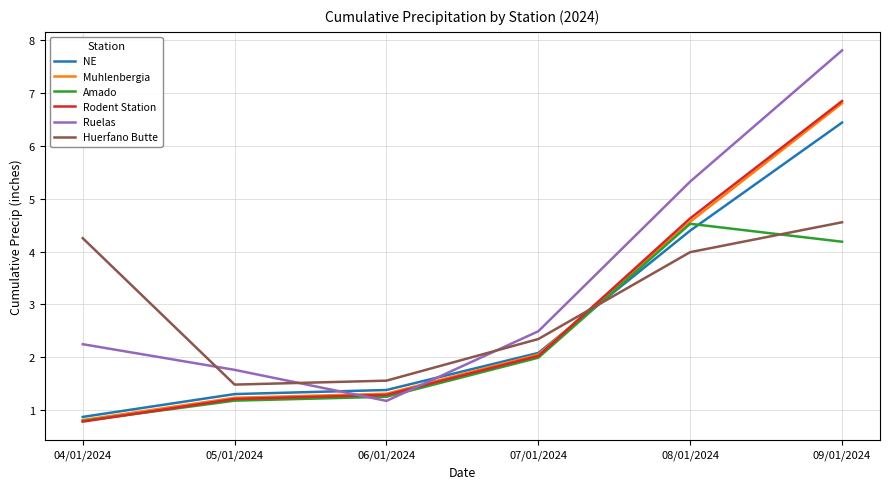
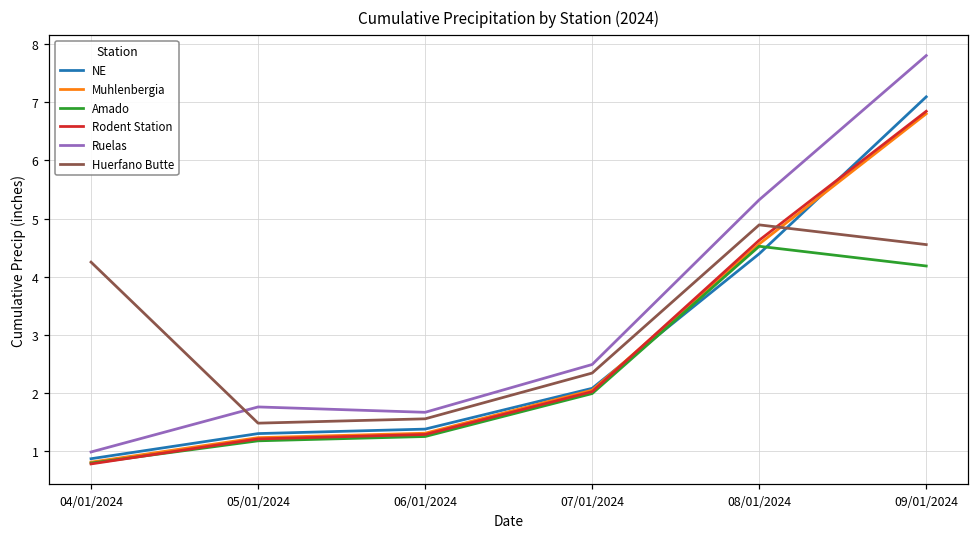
  {
    "NE": {
      "04/01/2024": 0.9,
      "05/01/2024": 1.3,
      "06/01/2024": 1.4,
      "08/01/2024": 4.4,
-     "09/01/2024": 6.4
+     "09/01/2024": 7.1
    },
    "Amado": {
      "09/01/2024": 4.2
    },
    "Rodent Station": {
      "08/01/2024": 4.6
    },
    "Ruelas": {
-     "04/01/2024": 2.2,
+     "04/01/2024": 1.0,
      "05/01/2024": 1.8,
-     "06/01/2024": 1.2,
+     "06/01/2024": 1.7,
      "07/01/2024": 2.5,
      "08/01/2024": 5.3,
      "09/01/2024": 7.8
    },
    "Huerfano Butte": {
      "04/01/2024": 4.3,
      "05/01/2024": 1.5,
      "06/01/2024": 1.6,
      "07/01/2024": 2.3,
-     "08/01/2024": 4.0,
+     "08/01/2024": 4.9,
      "09/01/2024": 4.6
    }
  }
